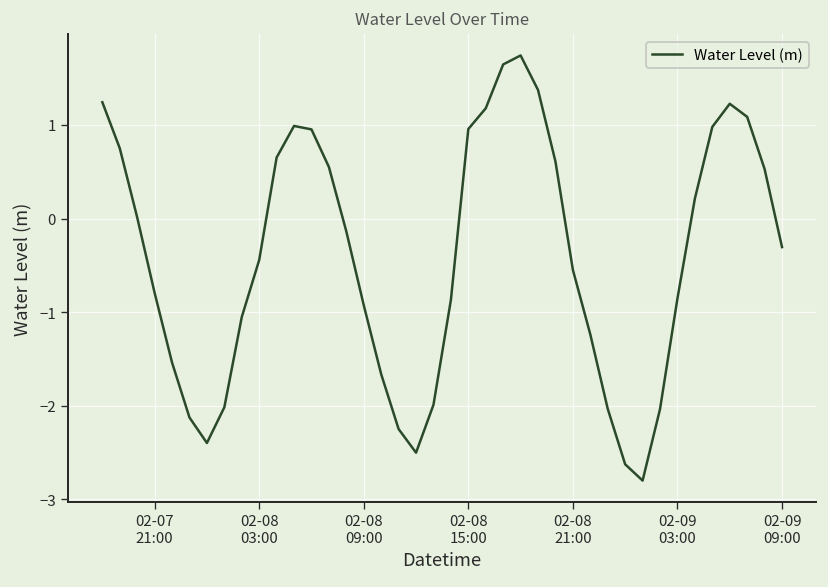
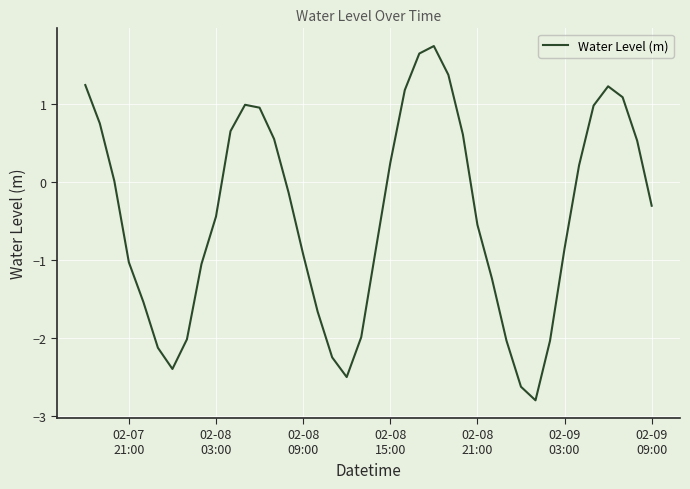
  {
-   "02-07 21:00": -0.8,
+   "02-07 21:00": -1.0,
    "02-08 03:00": -0.4,
    "02-08 09:00": -0.9,
-   "02-08 15:00": 1.0,
+   "02-08 15:00": 0.2,
    "02-08 21:00": -0.5,
    "02-09 03:00": -0.9,
    "02-09 09:00": -0.3
  }
